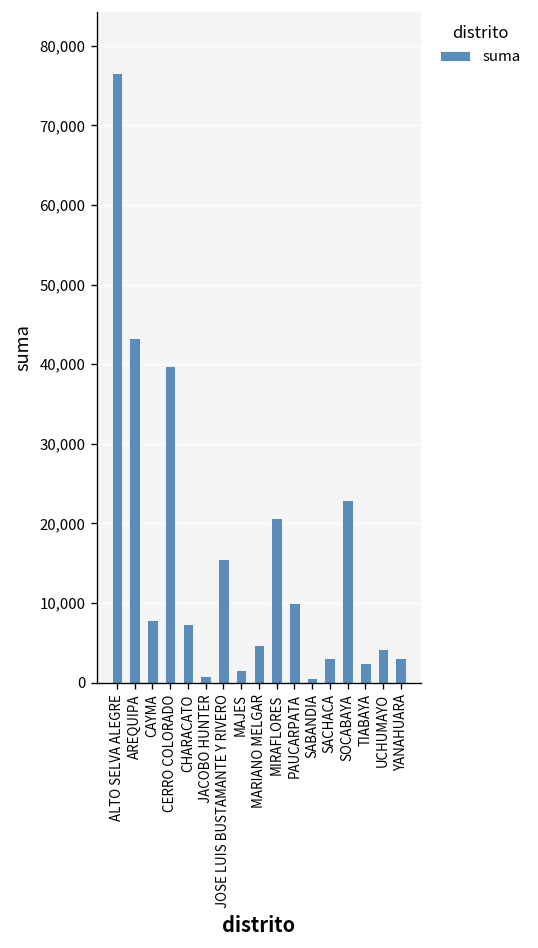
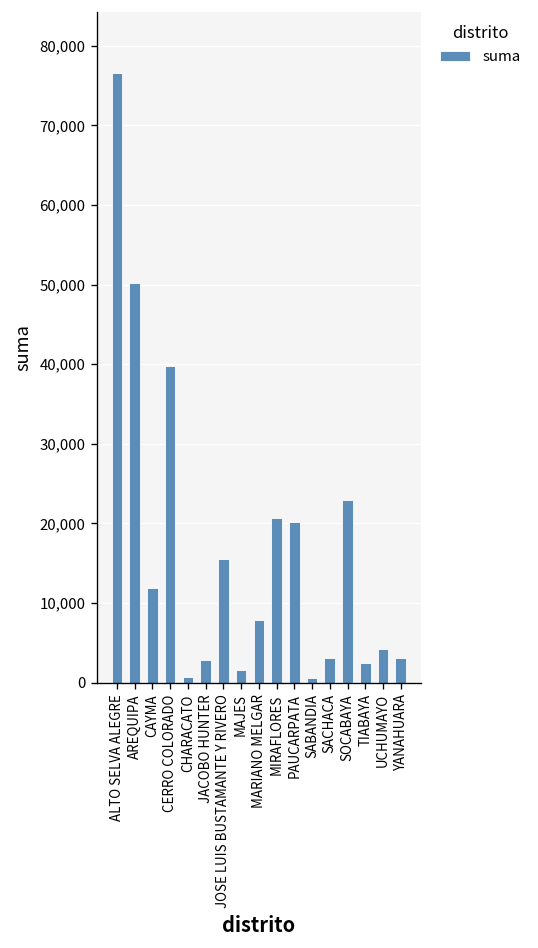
  {
    "ALTO SELVA ALEGRE": "77,000",
-   "AREQUIPA": "43,000",
-   "CAYMA": "8,000",
+   "AREQUIPA": "50,000",
+   "CAYMA": "12,000",
    "CERRO COLORADO": "40,000",
-   "CHARACATO": "7,000",
-   "JACOBO HUNTER": "1,000",
+   "CHARACATO": "1,000",
+   "JACOBO HUNTER": "3,000",
    "JOSE LUIS BUSTAMANTE Y RIVERO": "16,000",
    "MAJES": "2,000",
-   "MARIANO MELGAR": "5,000",
+   "MARIANO MELGAR": "8,000",
    "MIRAFLORES": "21,000",
-   "PAUCARPATA": "10,000",
+   "PAUCARPATA": "20,000",
    "SABANDIA": "1,000",
    "SACHACA": "3,000",
    "SOCABAYA": "23,000",
    "TIABAYA": "2,000",
    "UCHUMAYO": "4,000",
    "YANAHUARA": "3,000"
  }
